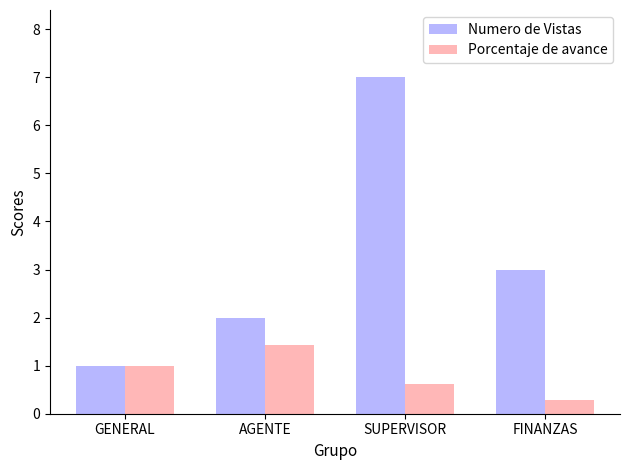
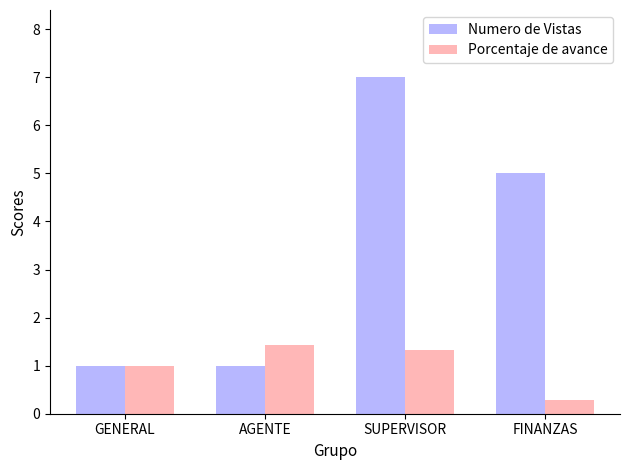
  {
    "Numero de Vistas": {
      "GENERAL": 1,
-     "AGENTE": 2,
+     "AGENTE": 1,
      "SUPERVISOR": 7,
-     "FINANZAS": 3
+     "FINANZAS": 5
    },
    "Porcentaje de avance": {
      "GENERAL": 1.0,
      "AGENTE": 1.4,
-     "SUPERVISOR": 0.6,
+     "SUPERVISOR": 1.3,
      "FINANZAS": 0.3
    }
  }
